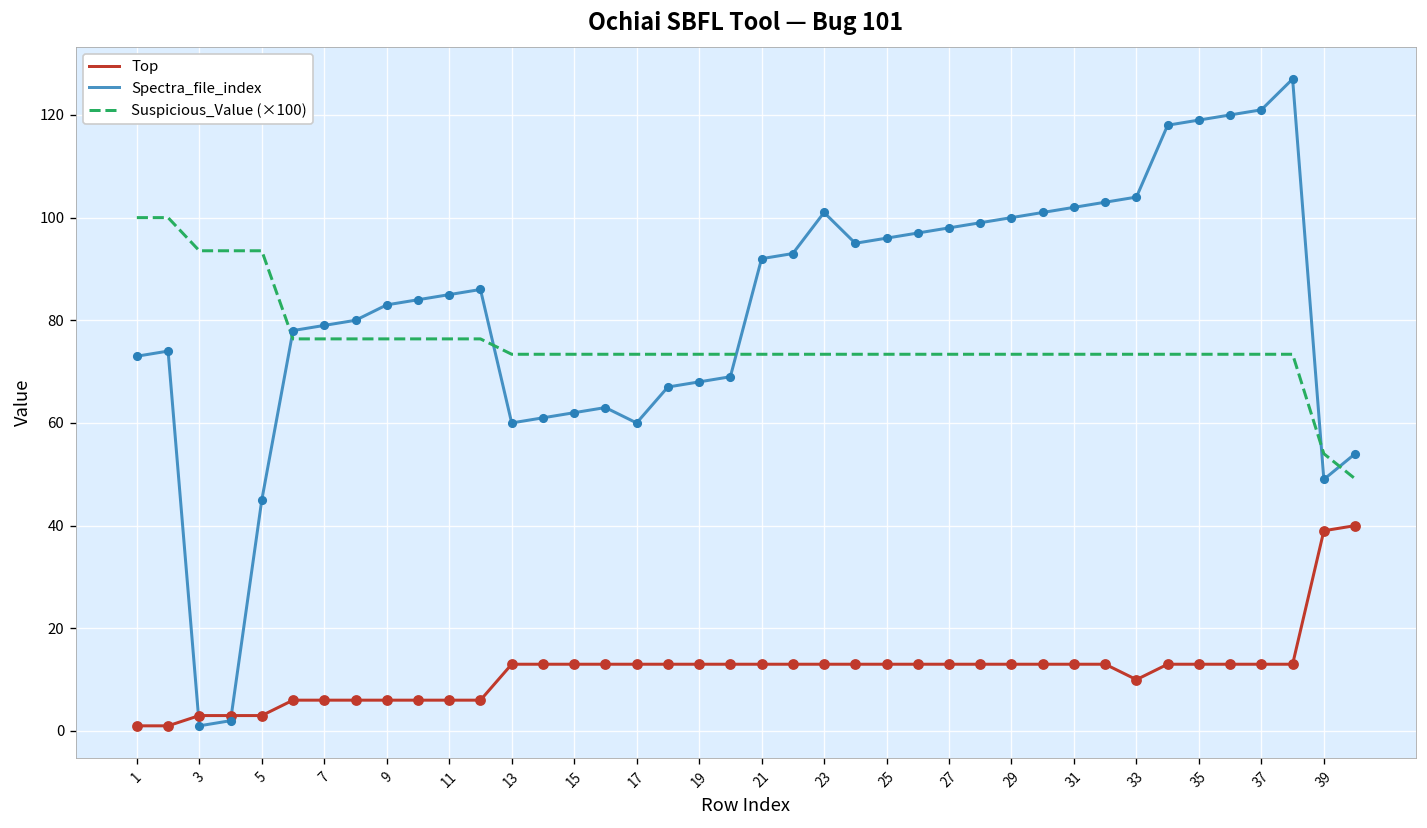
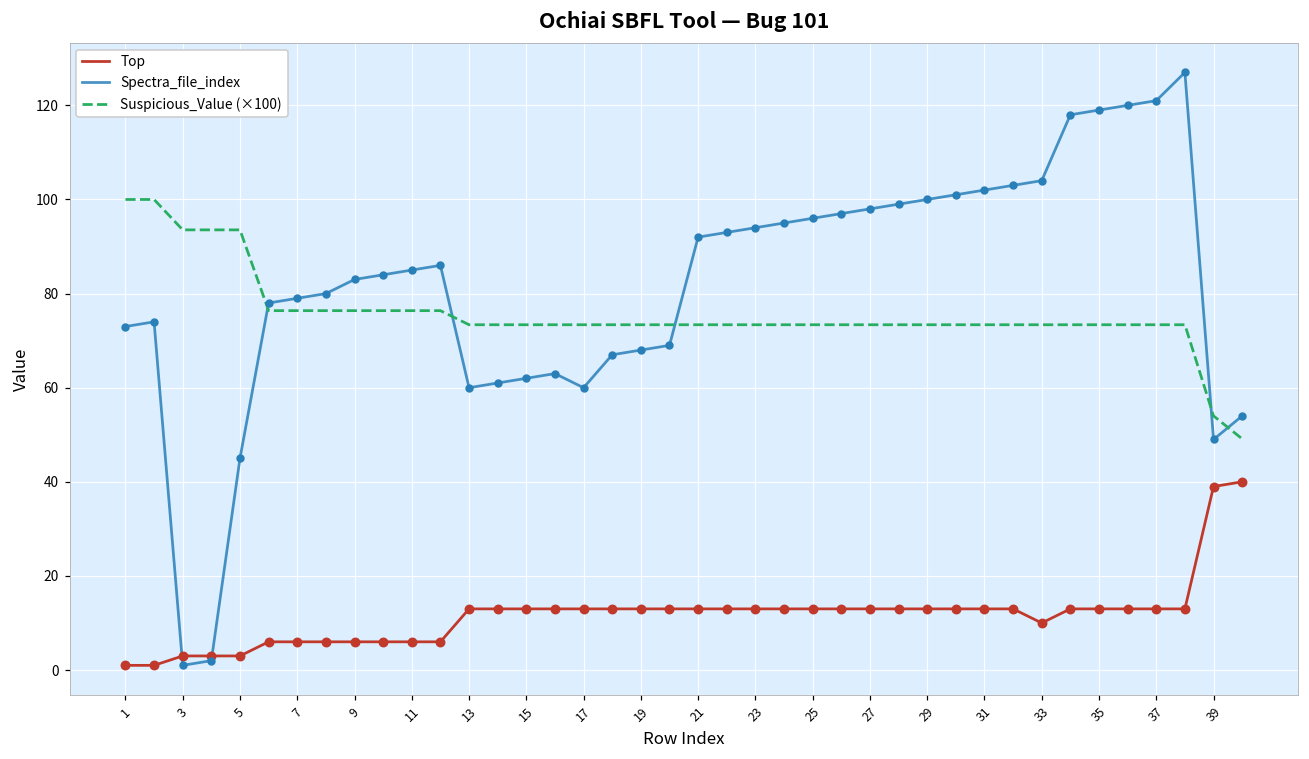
  {
    "Top": {
      "1": 1,
      "3": 3,
      "5": 3,
      "7": 6,
      "9": 6,
      "11": 6,
      "13": 13,
      "15": 13,
      "17": 13,
      "19": 13,
      "21": 13,
      "23": 13,
      "25": 13,
      "27": 13,
      "29": 13,
      "31": 13,
      "33": 10,
      "35": 13,
      "37": 13,
      "39": 39
    },
    "Spectra_file_index": {
      "1": 73,
      "3": 1,
      "5": 45,
      "7": 79,
      "9": 83,
      "11": 85,
      "13": 60,
      "15": 62,
      "17": 60,
      "19": 68,
      "21": 92,
-     "23": 101,
+     "23": 94,
      "25": 96,
      "27": 98,
      "29": 100,
      "31": 102,
      "33": 104,
      "35": 119,
      "37": 121,
      "39": 49
    },
    "Suspicious_Value (×100)": {
      "1": 100,
      "3": 94,
      "5": 94,
      "7": 76,
      "9": 76,
      "11": 76,
      "13": 73,
      "15": 73,
      "17": 73,
      "19": 73,
      "21": 73,
      "23": 73,
      "25": 73,
      "27": 73,
      "29": 73,
      "31": 73,
      "33": 73,
      "35": 73,
      "37": 73,
      "39": 54
    }
  }
